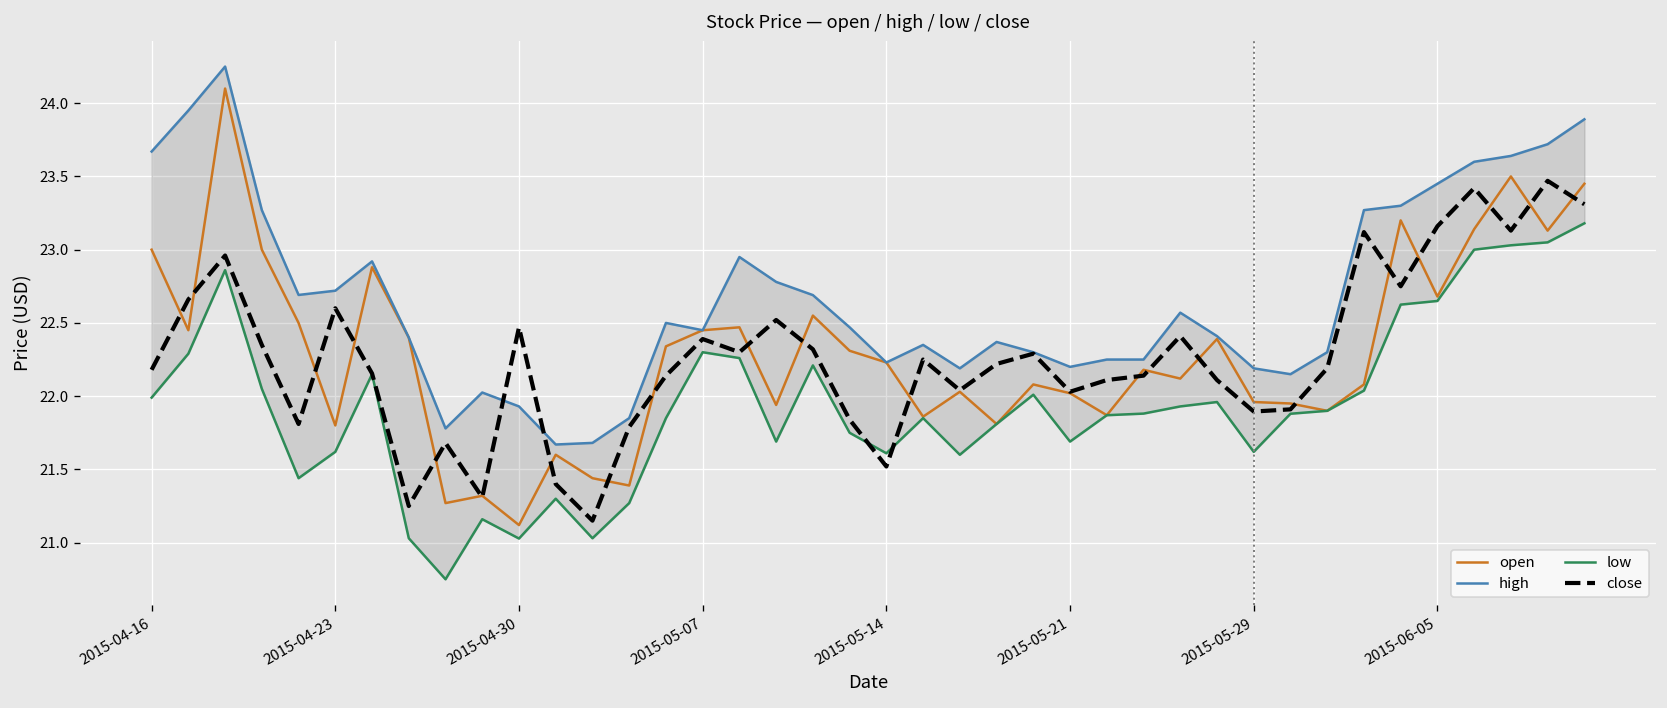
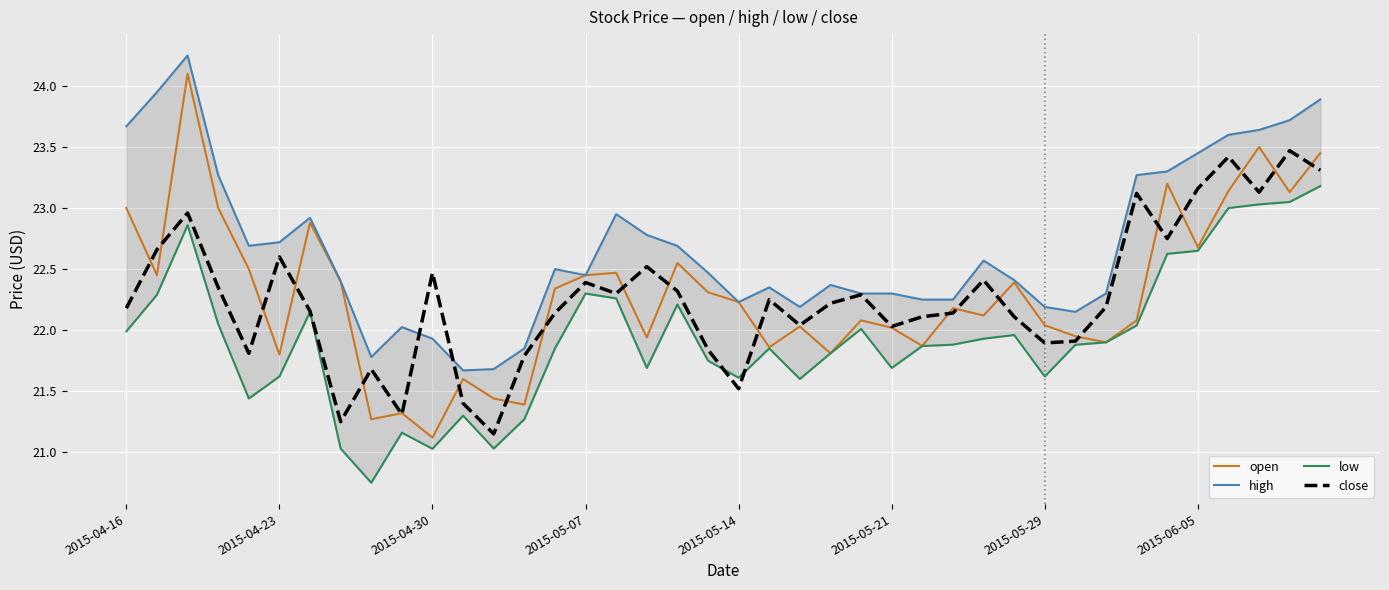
  {
    "open": {
      "2015-04-16": 23.00,
      "2015-04-23": 21.80,
      "2015-04-30": 21.12,
-     "2015-05-29": 21.96,
+     "2015-05-29": 22.04,
      "2015-06-05": 22.68
    },
    "high": {
      "2015-04-16": 23.67,
      "2015-04-23": 22.7,
      "2015-04-30": 21.93,
-     "2015-05-21": 22.2,
+     "2015-05-21": 22.3,
      "2015-05-29": 22.2,
      "2015-06-05": 23.45
    },
    "low": {
      "2015-04-16": 21.99,
      "2015-04-23": 21.62,
      "2015-04-30": 21.03,
      "2015-05-07": 22.30,
      "2015-05-14": 21.61,
      "2015-05-21": 21.69,
      "2015-05-29": 21.62,
      "2015-06-05": 22.65
    },
    "close": {
      "2015-04-16": 22.18,
      "2015-04-23": 22.60,
      "2015-04-30": 22.47,
      "2015-05-07": 22.39,
      "2015-05-14": 21.52,
      "2015-05-29": 21.90,
      "2015-06-05": 23.16
    }
  }
